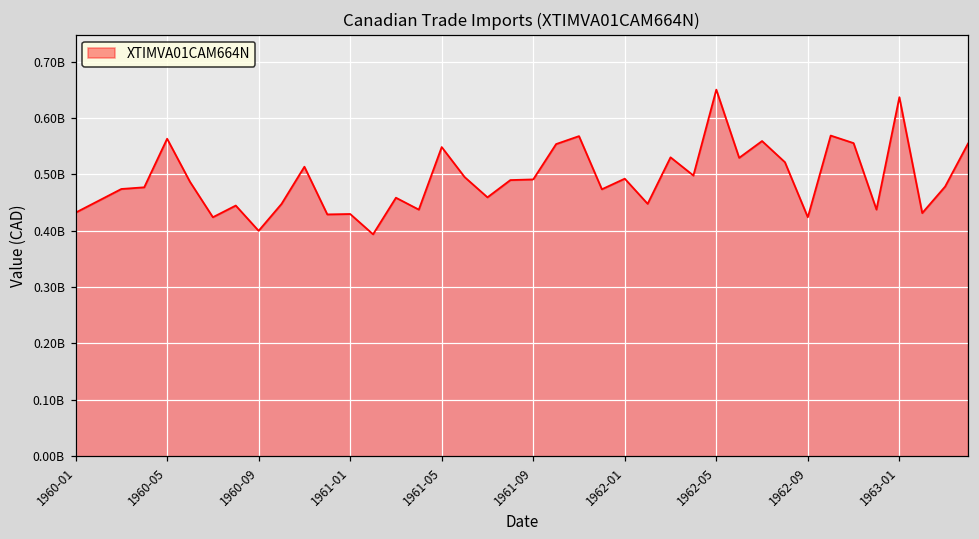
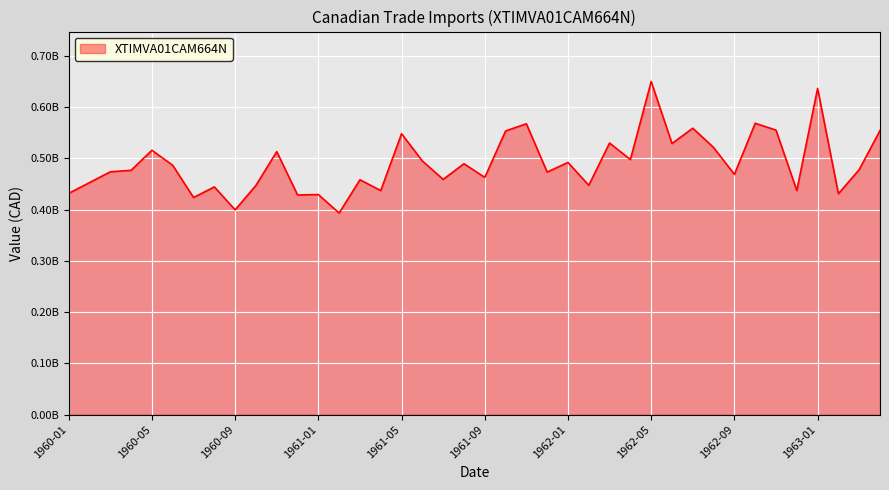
  {
    "1960-01": 430000000,
-   "1960-05": 560000000,
+   "1960-05": 520000000,
    "1960-09": 400000000,
    "1961-01": 430000000,
    "1961-05": 550000000,
-   "1961-09": 490000000,
+   "1961-09": 460000000,
    "1962-01": 490000000,
    "1962-05": 650000000,
-   "1962-09": 420000000,
+   "1962-09": 470000000,
    "1963-01": 640000000
  }
